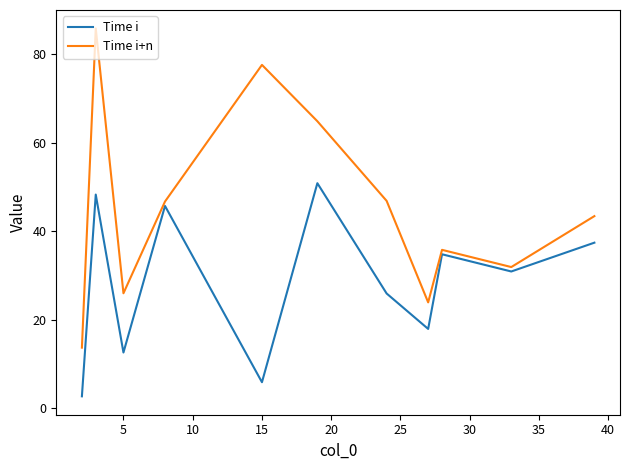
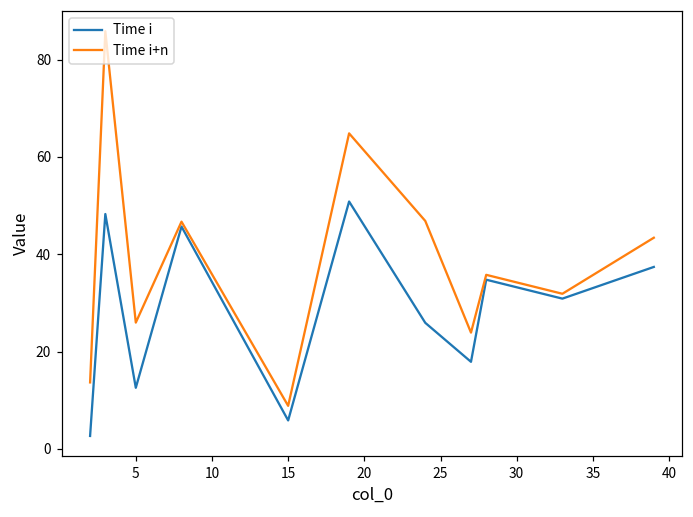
  {
    "Time i": {
      "5": 13,
      "15": 6
    },
    "Time i+n": {
      "5": 26,
-     "15": 78
+     "15": 9
    }
  }
